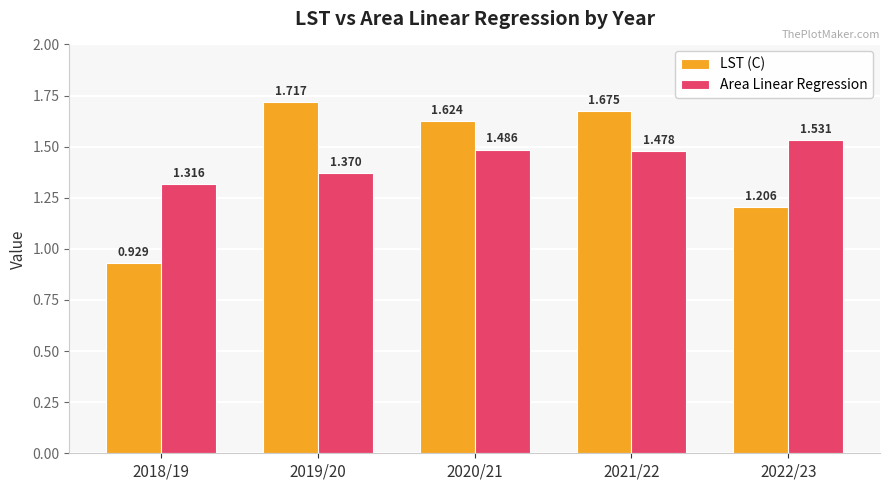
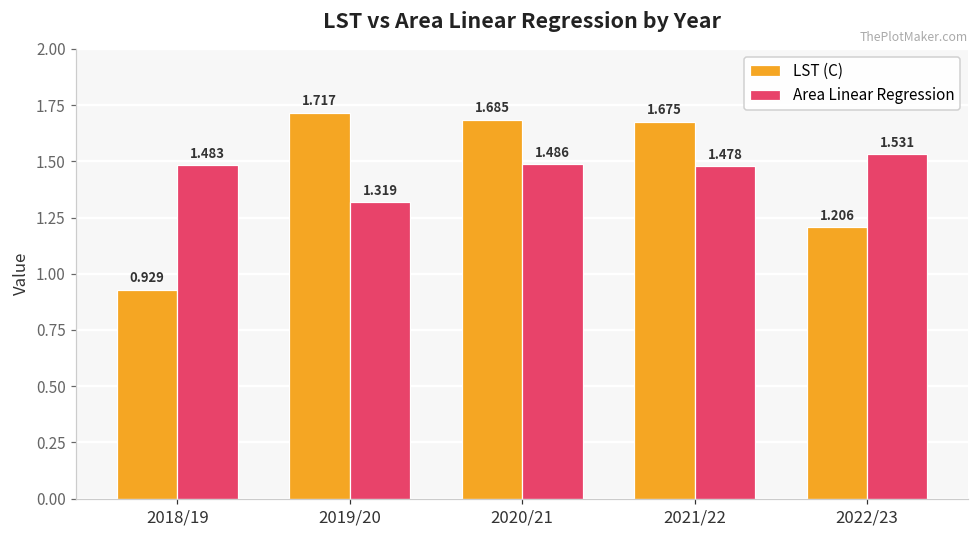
  {
    "LST (C)": {
      "2018/19": 0.929,
      "2019/20": 1.717,
-     "2020/21": 1.624,
+     "2020/21": 1.685,
      "2021/22": 1.675,
      "2022/23": 1.206
    },
    "Area Linear Regression": {
-     "2018/19": 1.316,
-     "2019/20": 1.370,
+     "2018/19": 1.483,
+     "2019/20": 1.319,
      "2020/21": 1.486,
      "2021/22": 1.478,
      "2022/23": 1.531
    }
  }
